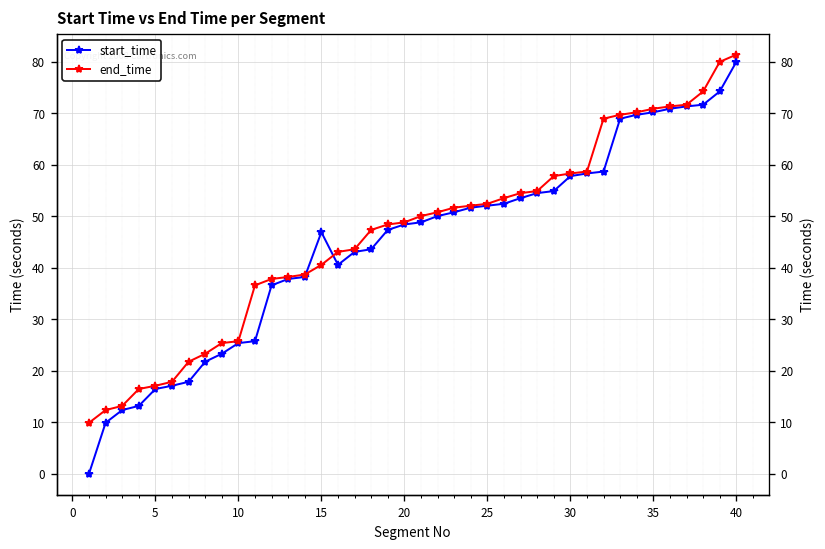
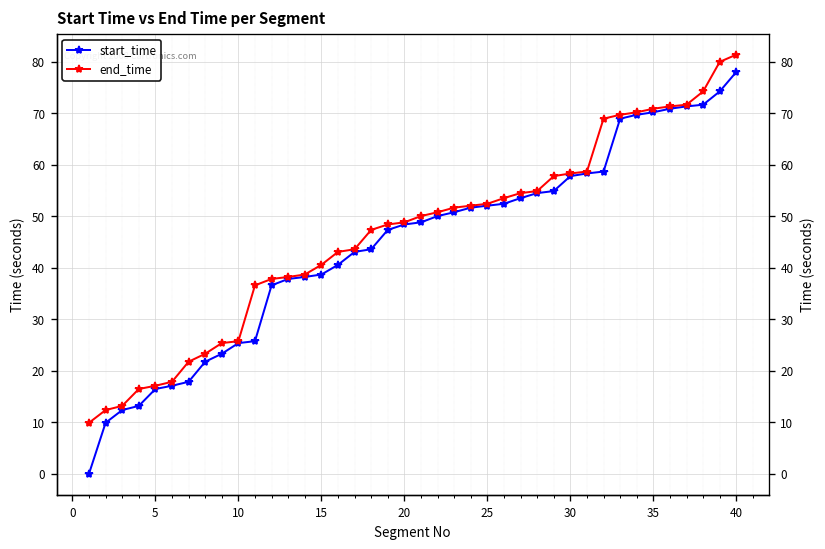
  {
    "start_time": {
      "5": 16,
-     "15": 47,
+     "15": 39,
      "35": 70,
-     "40": 80
+     "40": 78
    },
    "end_time": {
      "5": 17,
      "15": 41,
      "35": 71,
      "40": 81
    }
  }
